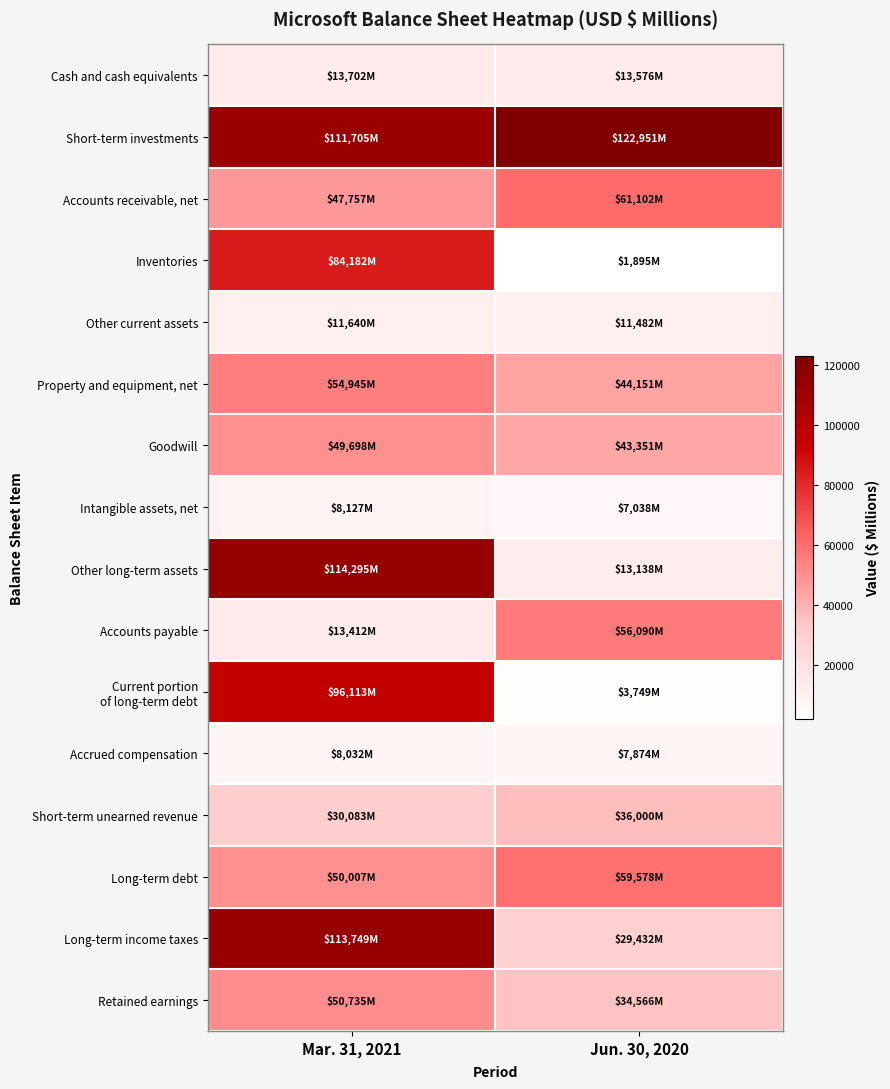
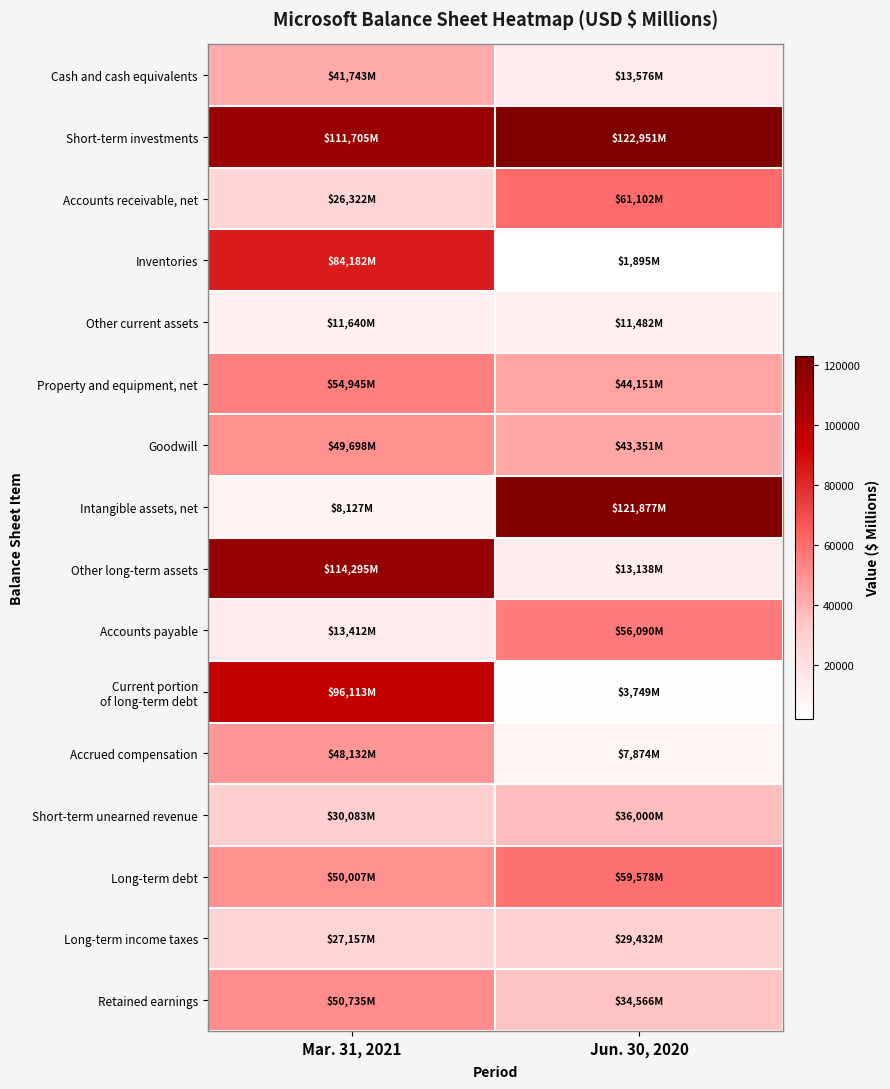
  {
    "Cash and cash equivalents": {
-     "Mar. 31, 2021": "$13,702M",
+     "Mar. 31, 2021": "$41,743M",
      "Jun. 30, 2020": "$13,576M"
    },
    "Short-term investments": {
      "Mar. 31, 2021": "$111,705M",
      "Jun. 30, 2020": "$122,951M"
    },
    "Accounts receivable, net": {
-     "Mar. 31, 2021": "$47,757M",
+     "Mar. 31, 2021": "$26,322M",
      "Jun. 30, 2020": "$61,102M"
    },
    "Inventories": {
      "Mar. 31, 2021": "$84,182M",
      "Jun. 30, 2020": "$1,895M"
    },
    "Other current assets": {
      "Mar. 31, 2021": "$11,640M",
      "Jun. 30, 2020": "$11,482M"
    },
    "Property and equipment, net": {
      "Mar. 31, 2021": "$54,945M",
      "Jun. 30, 2020": "$44,151M"
    },
    "Goodwill": {
      "Mar. 31, 2021": "$49,698M",
      "Jun. 30, 2020": "$43,351M"
    },
    "Intangible assets, net": {
      "Mar. 31, 2021": "$8,127M",
-     "Jun. 30, 2020": "$7,038M"
+     "Jun. 30, 2020": "$121,877M"
    },
    "Other long-term assets": {
      "Mar. 31, 2021": "$114,295M",
      "Jun. 30, 2020": "$13,138M"
    },
    "Accounts payable": {
      "Mar. 31, 2021": "$13,412M",
      "Jun. 30, 2020": "$56,090M"
    },
    "Current portion of long-term debt": {
      "Mar. 31, 2021": "$96,113M",
      "Jun. 30, 2020": "$3,749M"
    },
    "Accrued compensation": {
-     "Mar. 31, 2021": "$8,032M",
+     "Mar. 31, 2021": "$48,132M",
      "Jun. 30, 2020": "$7,874M"
    },
    "Short-term unearned revenue": {
      "Mar. 31, 2021": "$30,083M",
      "Jun. 30, 2020": "$36,000M"
    },
    "Long-term debt": {
      "Mar. 31, 2021": "$50,007M",
      "Jun. 30, 2020": "$59,578M"
    },
    "Long-term income taxes": {
-     "Mar. 31, 2021": "$113,749M",
+     "Mar. 31, 2021": "$27,157M",
      "Jun. 30, 2020": "$29,432M"
    },
    "Retained earnings": {
      "Mar. 31, 2021": "$50,735M",
      "Jun. 30, 2020": "$34,566M"
    }
  }
